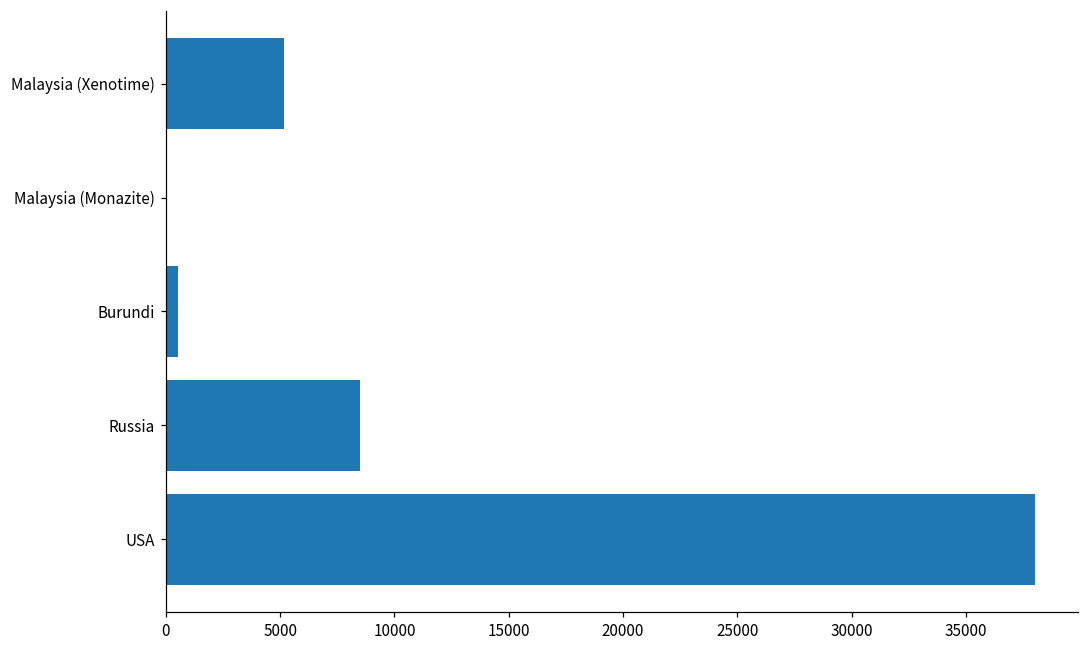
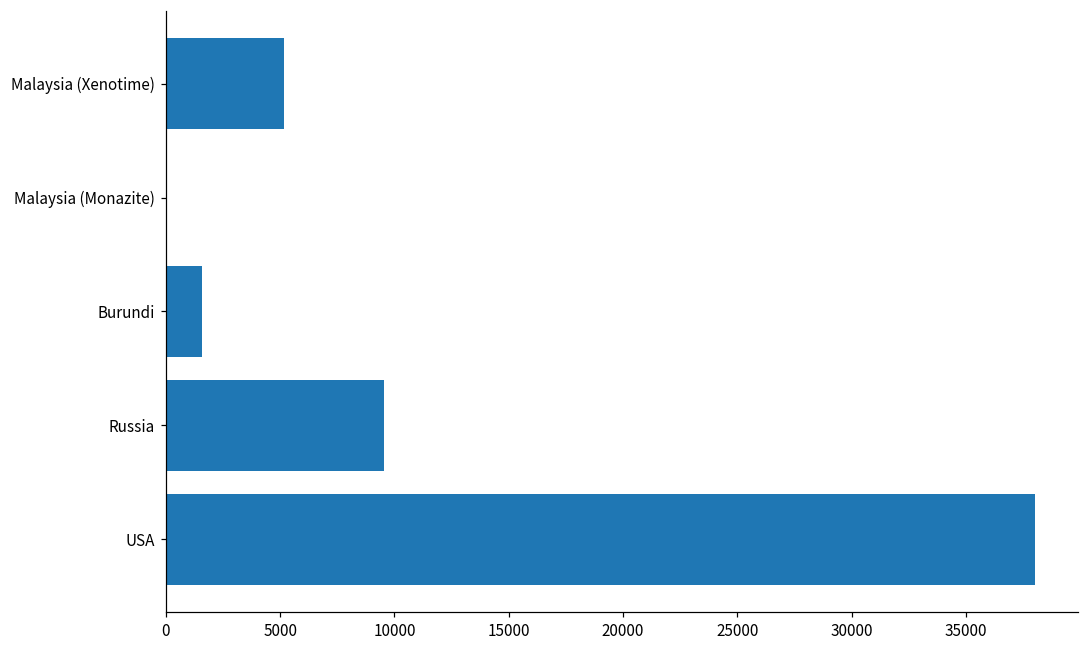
  {
    "Malaysia (Xenotime)": 5200,
-   "Burundi": 500,
-   "Russia": 8500,
+   "Burundi": 1600,
+   "Russia": 9500,
    "USA": 38000
  }
